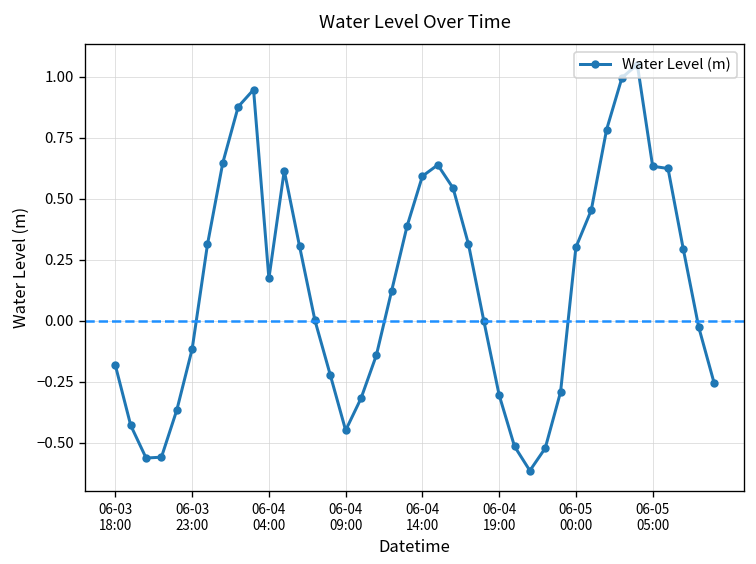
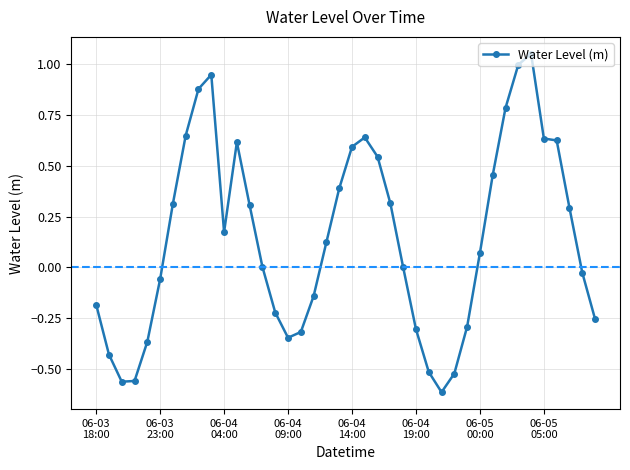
  {
    "06-03 18:00": -0.18,
-   "06-03 23:00": -0.12,
+   "06-03 23:00": -0.06,
    "06-04 04:00": 0.17,
-   "06-04 09:00": -0.45,
+   "06-04 09:00": -0.35,
    "06-04 14:00": 0.59,
    "06-04 19:00": -0.30,
-   "06-05 00:00": 0.30,
+   "06-05 00:00": 0.07,
    "06-05 05:00": 0.63
  }
